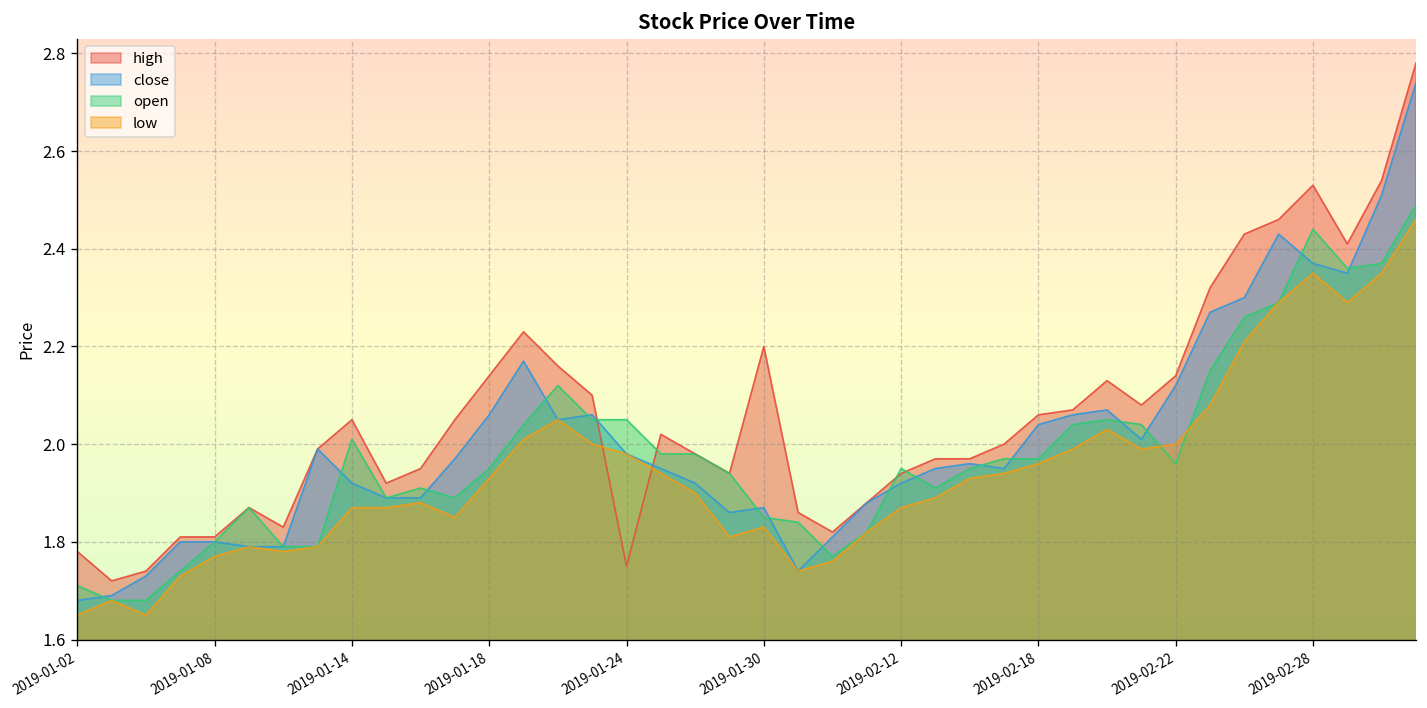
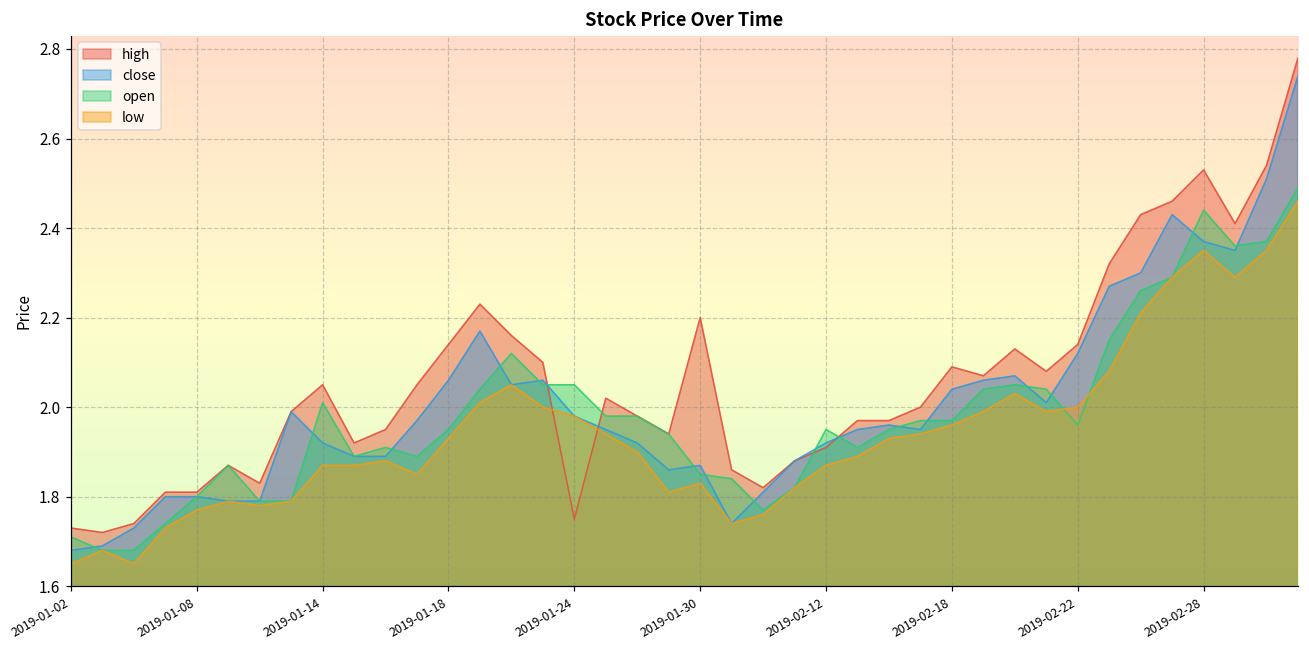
  {
    "high": {
-     "2019-01-02": 1.78,
+     "2019-01-02": 1.73,
      "2019-01-08": 1.81,
      "2019-01-14": 2.05,
      "2019-01-18": 2.14,
      "2019-01-24": 1.75,
      "2019-01-30": 2.20,
-     "2019-02-12": 1.94,
-     "2019-02-18": 2.06,
+     "2019-02-12": 1.91,
+     "2019-02-18": 2.09,
      "2019-02-22": 2.14,
      "2019-02-28": 2.53
    },
    "close": {
      "2019-01-02": 1.68,
      "2019-01-14": 1.92,
      "2019-01-18": 2.06,
      "2019-01-30": 1.87,
      "2019-02-12": 1.92,
      "2019-02-18": 2.04,
      "2019-02-22": 2.12,
      "2019-02-28": 2.37
    },
    "open": {
      "2019-01-02": 1.71,
      "2019-01-14": 2.01,
      "2019-01-18": 1.95,
      "2019-01-24": 2.05,
      "2019-01-30": 1.85,
      "2019-02-12": 1.95,
      "2019-02-18": 1.97,
      "2019-02-22": 1.96,
      "2019-02-28": 2.44
    },
    "low": {
      "2019-01-02": 1.65,
      "2019-01-08": 1.77,
      "2019-01-14": 1.87,
      "2019-01-18": 1.93,
      "2019-01-30": 1.83,
      "2019-02-12": 1.87,
      "2019-02-18": 1.96,
      "2019-02-22": 2.00,
      "2019-02-28": 2.35
    }
  }
